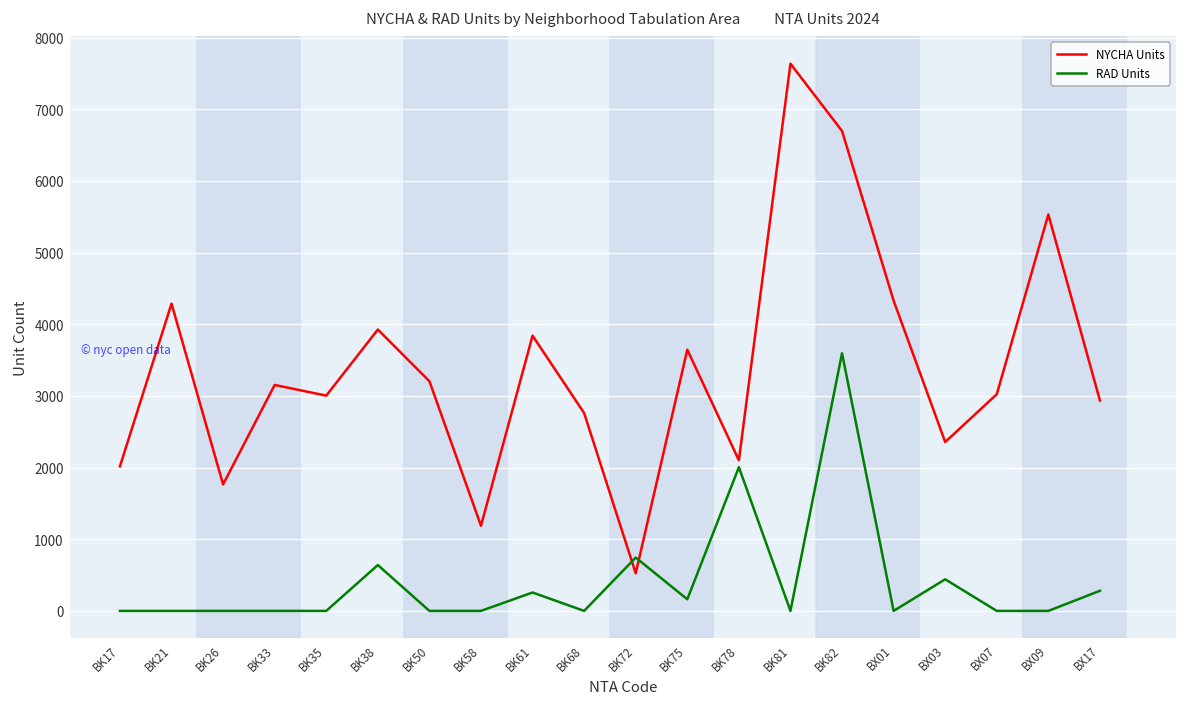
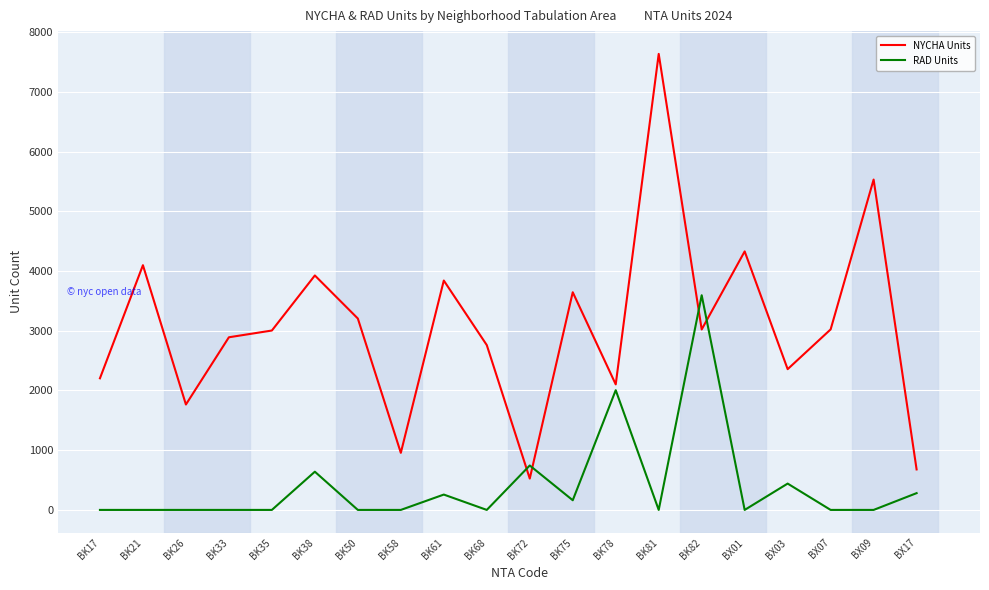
  {
    "NYCHA Units": {
-     "BK17": 2000,
-     "BK21": 4300,
+     "BK17": 2200,
+     "BK21": 4100,
      "BK26": 1800,
-     "BK33": 3200,
+     "BK33": 2900,
      "BK35": 3000,
      "BK38": 3900,
      "BK50": 3200,
-     "BK58": 1200,
+     "BK58": 1000,
      "BK61": 3800,
      "BK68": 2800,
      "BK72": 500,
      "BK75": 3600,
      "BK78": 2100,
      "BK81": 7600,
-     "BK82": 6700,
+     "BK82": 3000,
      "BX01": 4300,
      "BX03": 2400,
      "BX07": 3000,
      "BX09": 5500,
-     "BX17": 2900
+     "BX17": 700
    },
    "RAD Units": {
      "BK17": 0,
      "BK21": 0,
      "BK26": 0,
      "BK33": 0,
      "BK35": 0,
      "BK38": 600,
      "BK50": 0,
      "BK58": 0,
      "BK61": 300,
      "BK68": 0,
      "BK72": 700,
      "BK75": 200,
      "BK78": 2000,
      "BK81": 0,
      "BK82": 3600,
      "BX01": 0,
      "BX03": 400,
      "BX07": 0,
      "BX09": 0,
      "BX17": 300
    }
  }
